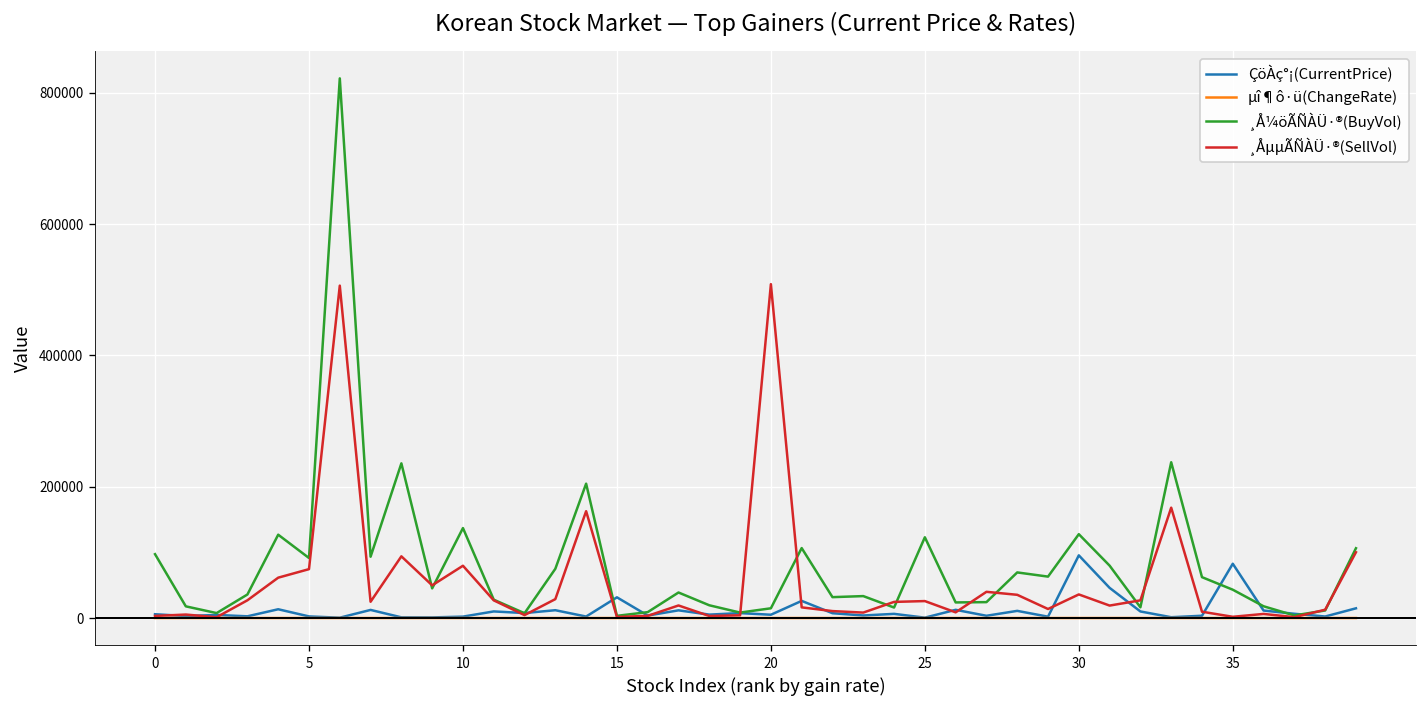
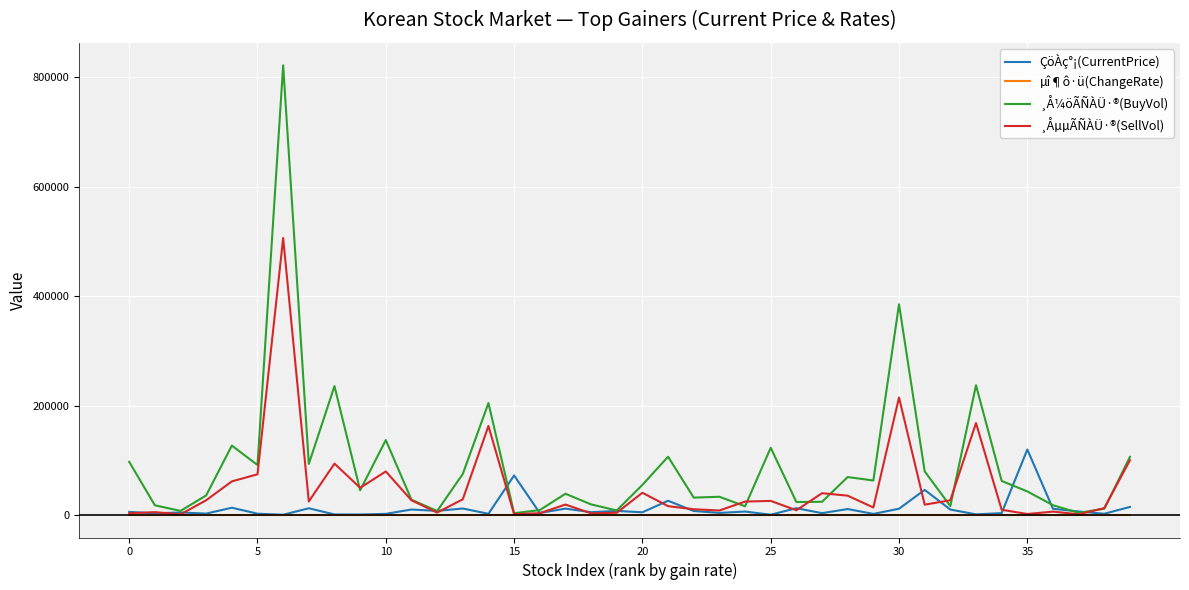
  {
    "ÇöÀç°¡(CurrentPrice)": {
-     "15": 30000,
+     "15": 70000,
      "20": 10000,
-     "30": 100000,
-     "35": 80000
+     "30": 10000,
+     "35": 120000
    },
    "µî¶ô·ü(ChangeRate)": {
      "20": 0,
      "30": 0
    },
    "¸Å¼öÃÑÀÜ·®(BuyVol)": {
      "0": 100000,
      "5": 90000,
      "10": 140000,
-     "20": 10000,
+     "20": 60000,
      "25": 120000,
-     "30": 130000,
+     "30": 390000,
      "35": 40000
    },
    "¸ÅµµÃÑÀÜ·®(SellVol)": {
      "5": 70000,
      "10": 80000,
-     "20": 510000,
+     "20": 40000,
      "25": 30000,
-     "30": 40000
+     "30": 210000
    }
  }
